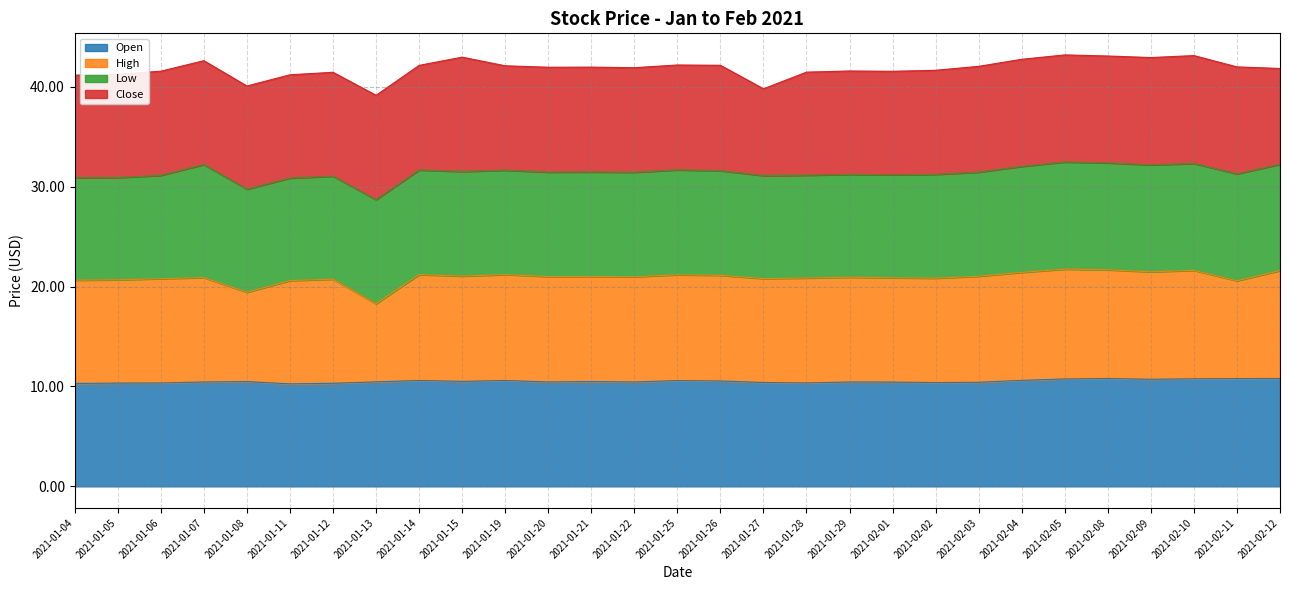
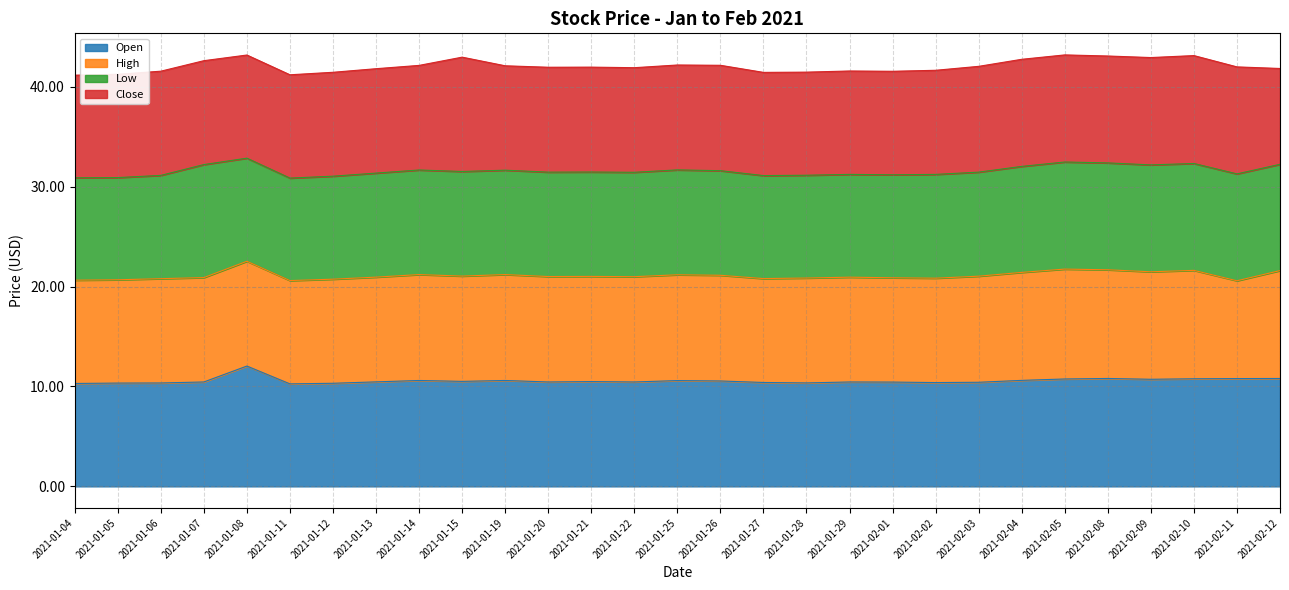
  {
    "Open": {
      "2021-01-04": 10,
      "2021-01-05": 10,
      "2021-01-06": 10,
      "2021-01-07": 10,
-     "2021-01-08": 10,
+     "2021-01-08": 12,
      "2021-01-11": 10,
      "2021-01-12": 10,
      "2021-01-13": 10,
      "2021-01-14": 11,
      "2021-01-15": 11,
      "2021-01-19": 11,
      "2021-01-20": 10,
      "2021-01-21": 10,
      "2021-01-22": 10,
      "2021-01-25": 11,
      "2021-01-26": 11,
      "2021-01-27": 10,
      "2021-01-28": 10,
      "2021-01-29": 10,
      "2021-02-01": 10,
      "2021-02-02": 10,
      "2021-02-03": 10,
      "2021-02-04": 11,
      "2021-02-05": 11,
      "2021-02-08": 11,
      "2021-02-09": 11,
      "2021-02-10": 11,
      "2021-02-11": 11,
      "2021-02-12": 11
    },
    "High": {
      "2021-01-04": 10,
      "2021-01-05": 10,
      "2021-01-06": 10,
      "2021-01-07": 10,
-     "2021-01-08": 9,
+     "2021-01-08": 10,
      "2021-01-11": 10,
      "2021-01-12": 10,
-     "2021-01-13": 8,
+     "2021-01-13": 10,
      "2021-01-14": 11,
      "2021-01-15": 11,
      "2021-01-19": 11,
      "2021-01-20": 11,
      "2021-01-21": 11,
      "2021-01-22": 11,
      "2021-01-25": 11,
      "2021-01-26": 11,
      "2021-01-27": 10,
      "2021-01-28": 11,
      "2021-01-29": 10,
      "2021-02-01": 10,
      "2021-02-02": 10,
      "2021-02-03": 11,
      "2021-02-04": 11,
      "2021-02-05": 11,
      "2021-02-08": 11,
      "2021-02-09": 11,
      "2021-02-10": 11,
      "2021-02-11": 10,
      "2021-02-12": 11
    },
    "Low": {
      "2021-01-04": 10,
      "2021-01-05": 10,
      "2021-01-06": 10,
      "2021-01-07": 11,
      "2021-01-08": 10,
      "2021-01-11": 10,
      "2021-01-12": 10,
      "2021-01-13": 10,
      "2021-01-14": 10,
      "2021-01-15": 10,
      "2021-01-19": 10,
      "2021-01-20": 10,
      "2021-01-21": 10,
      "2021-01-22": 10,
      "2021-01-25": 11,
      "2021-01-26": 10,
      "2021-01-27": 10,
      "2021-01-28": 10,
      "2021-01-29": 10,
      "2021-02-01": 10,
      "2021-02-02": 10,
      "2021-02-03": 10,
      "2021-02-04": 11,
      "2021-02-05": 11,
      "2021-02-08": 11,
      "2021-02-09": 11,
      "2021-02-10": 11,
      "2021-02-11": 11,
      "2021-02-12": 11
    },
    "Close": {
      "2021-01-04": 10,
      "2021-01-06": 10,
      "2021-01-07": 10,
      "2021-01-08": 10,
      "2021-01-11": 10,
      "2021-01-12": 10,
      "2021-01-13": 10,
      "2021-01-14": 10,
      "2021-01-15": 11,
      "2021-01-19": 10,
      "2021-01-20": 11,
      "2021-01-21": 10,
      "2021-01-22": 10,
      "2021-01-25": 11,
      "2021-01-26": 11,
-     "2021-01-27": 9,
+     "2021-01-27": 10,
      "2021-01-28": 10,
      "2021-01-29": 10,
      "2021-02-01": 10,
      "2021-02-02": 10,
      "2021-02-03": 11,
      "2021-02-04": 11,
      "2021-02-05": 11,
      "2021-02-08": 11,
      "2021-02-09": 11,
      "2021-02-10": 11,
      "2021-02-11": 11,
      "2021-02-12": 10
    }
  }
